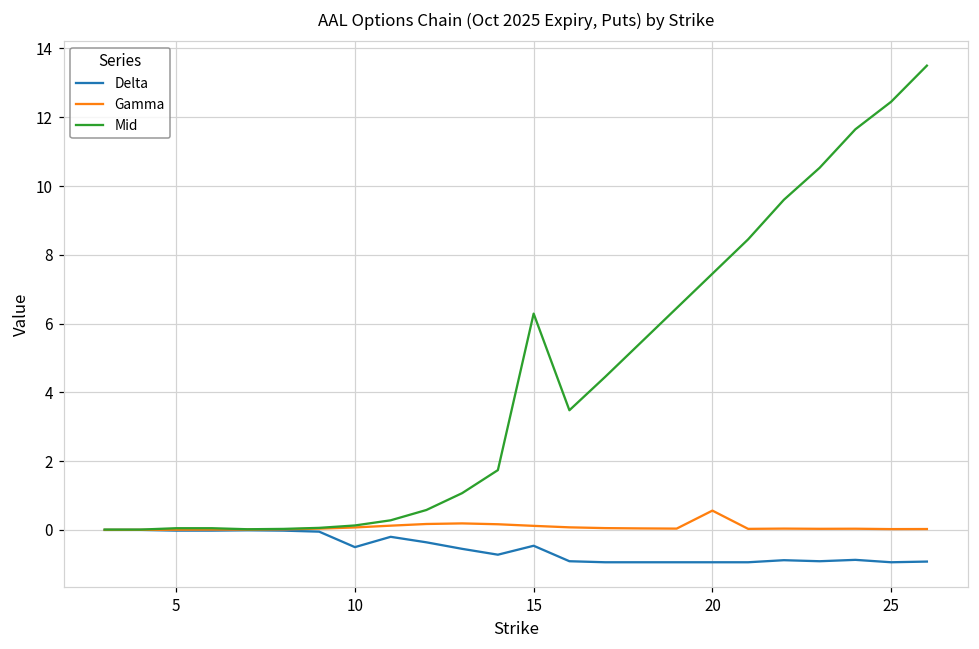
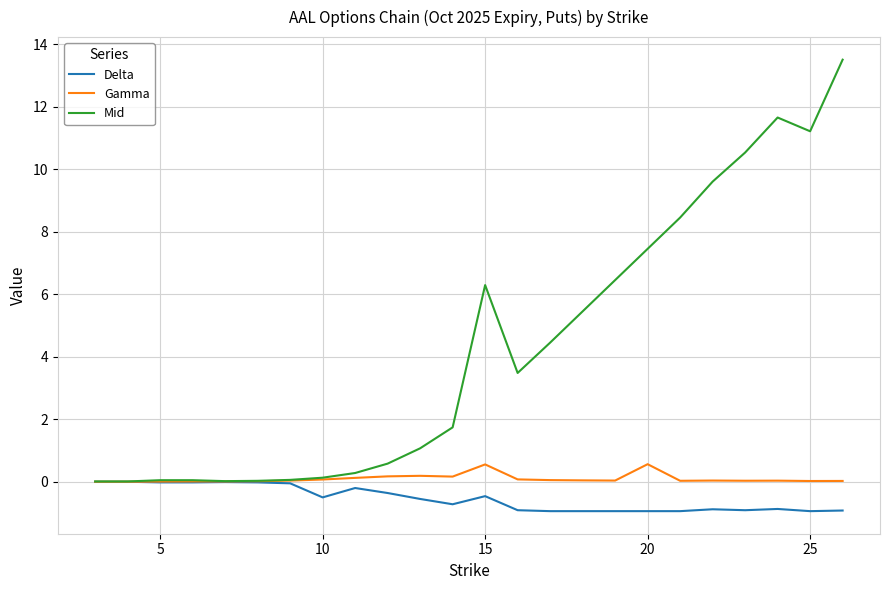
  {
    "Delta": {
      "10": -0.5,
      "15": -0.5,
      "20": -0.9,
      "25": -0.9
    },
    "Gamma": {
-     "15": 0.1,
+     "15": 0.6,
      "20": 0.6,
      "25": 0.0
    },
    "Mid": {
      "15": 6.3,
      "20": 7.5,
-     "25": 12.5
+     "25": 11.2
    }
  }
